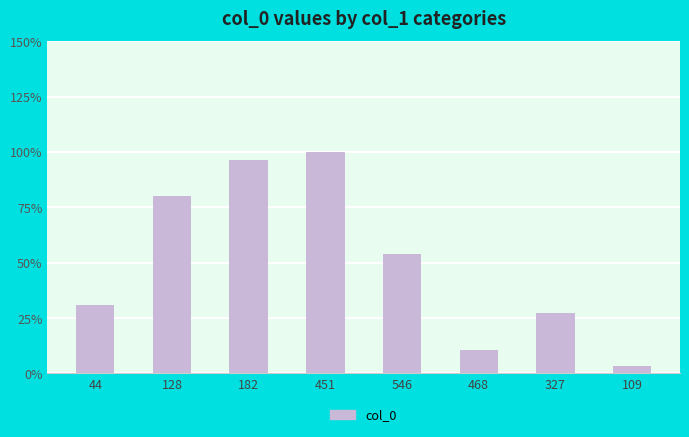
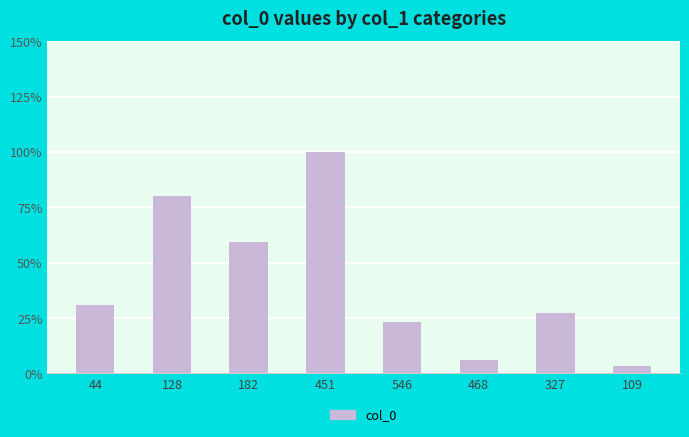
  {
    "44": "31%",
    "128": "80%",
-   "182": "96%",
+   "182": "59%",
    "451": "100%",
-   "546": "54%",
-   "468": "11%",
+   "546": "23%",
+   "468": "6%",
    "327": "27%",
    "109": "3%"
  }
